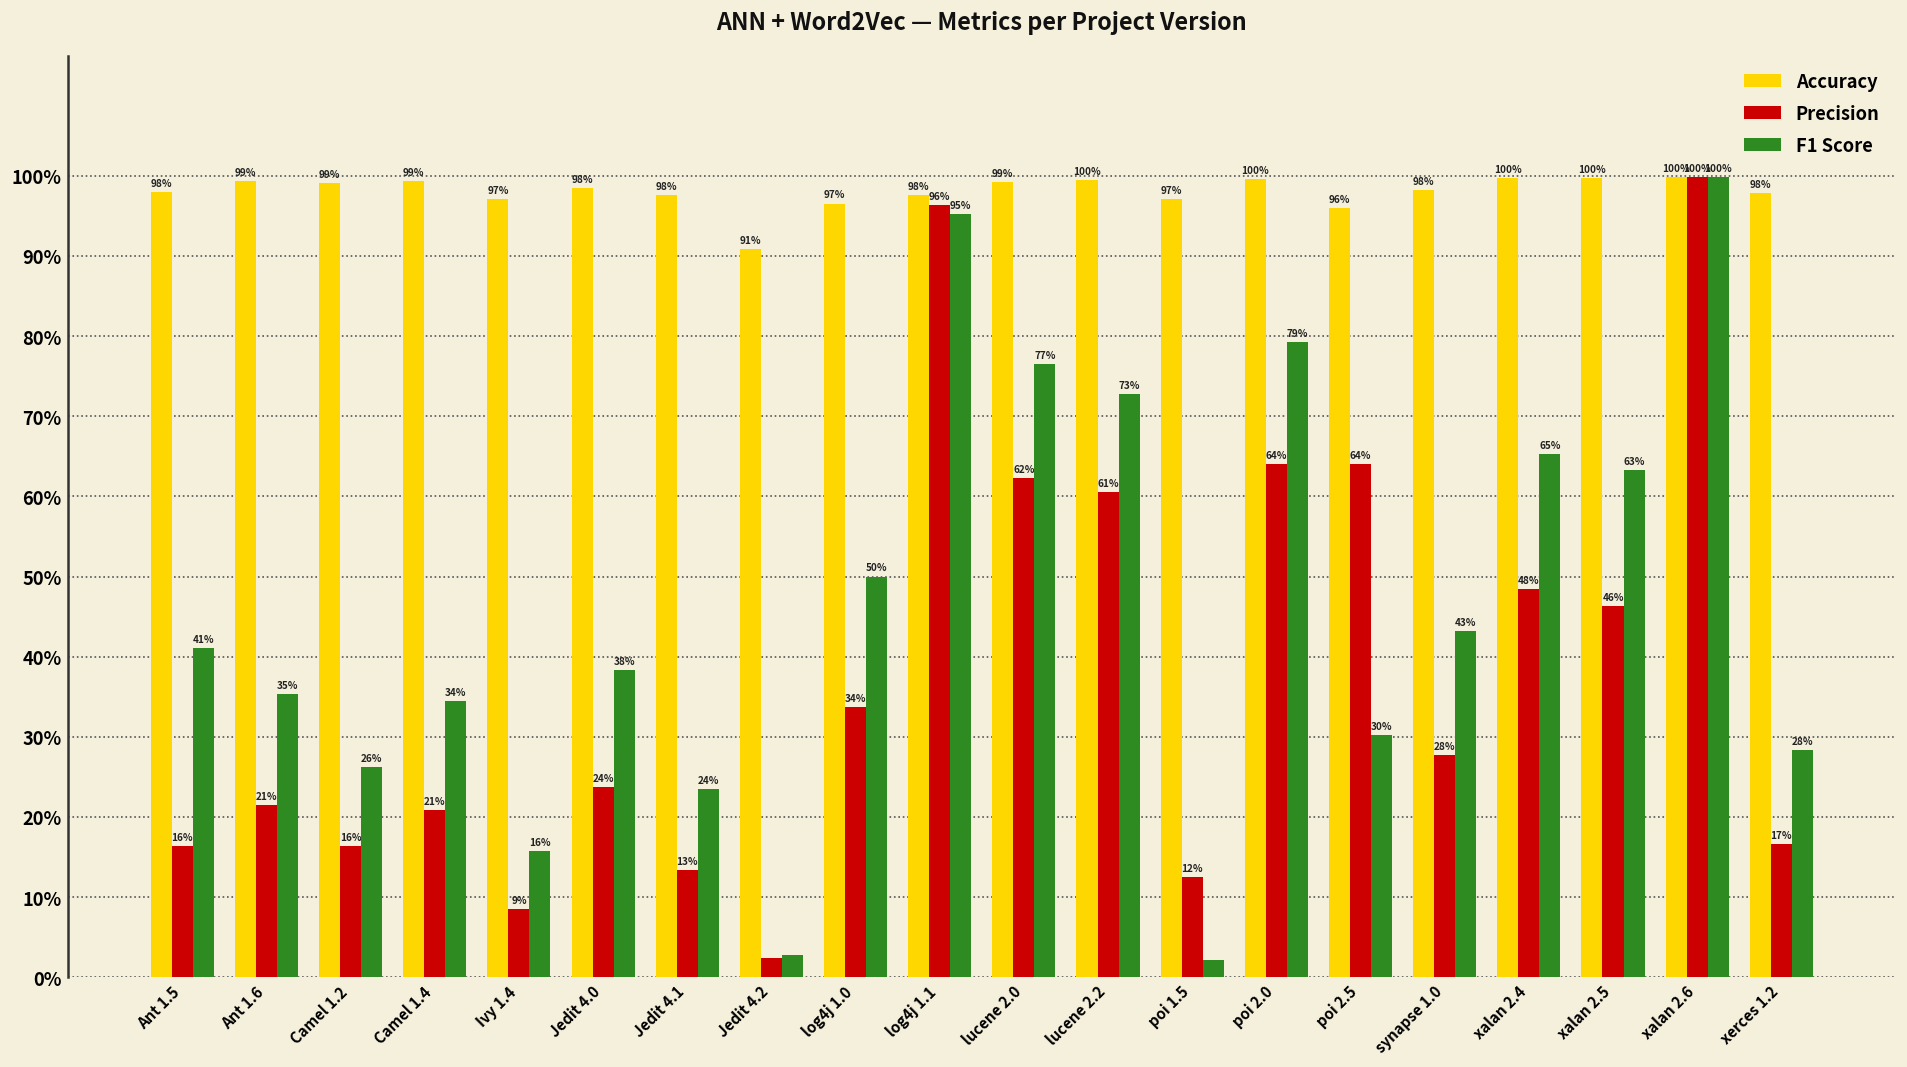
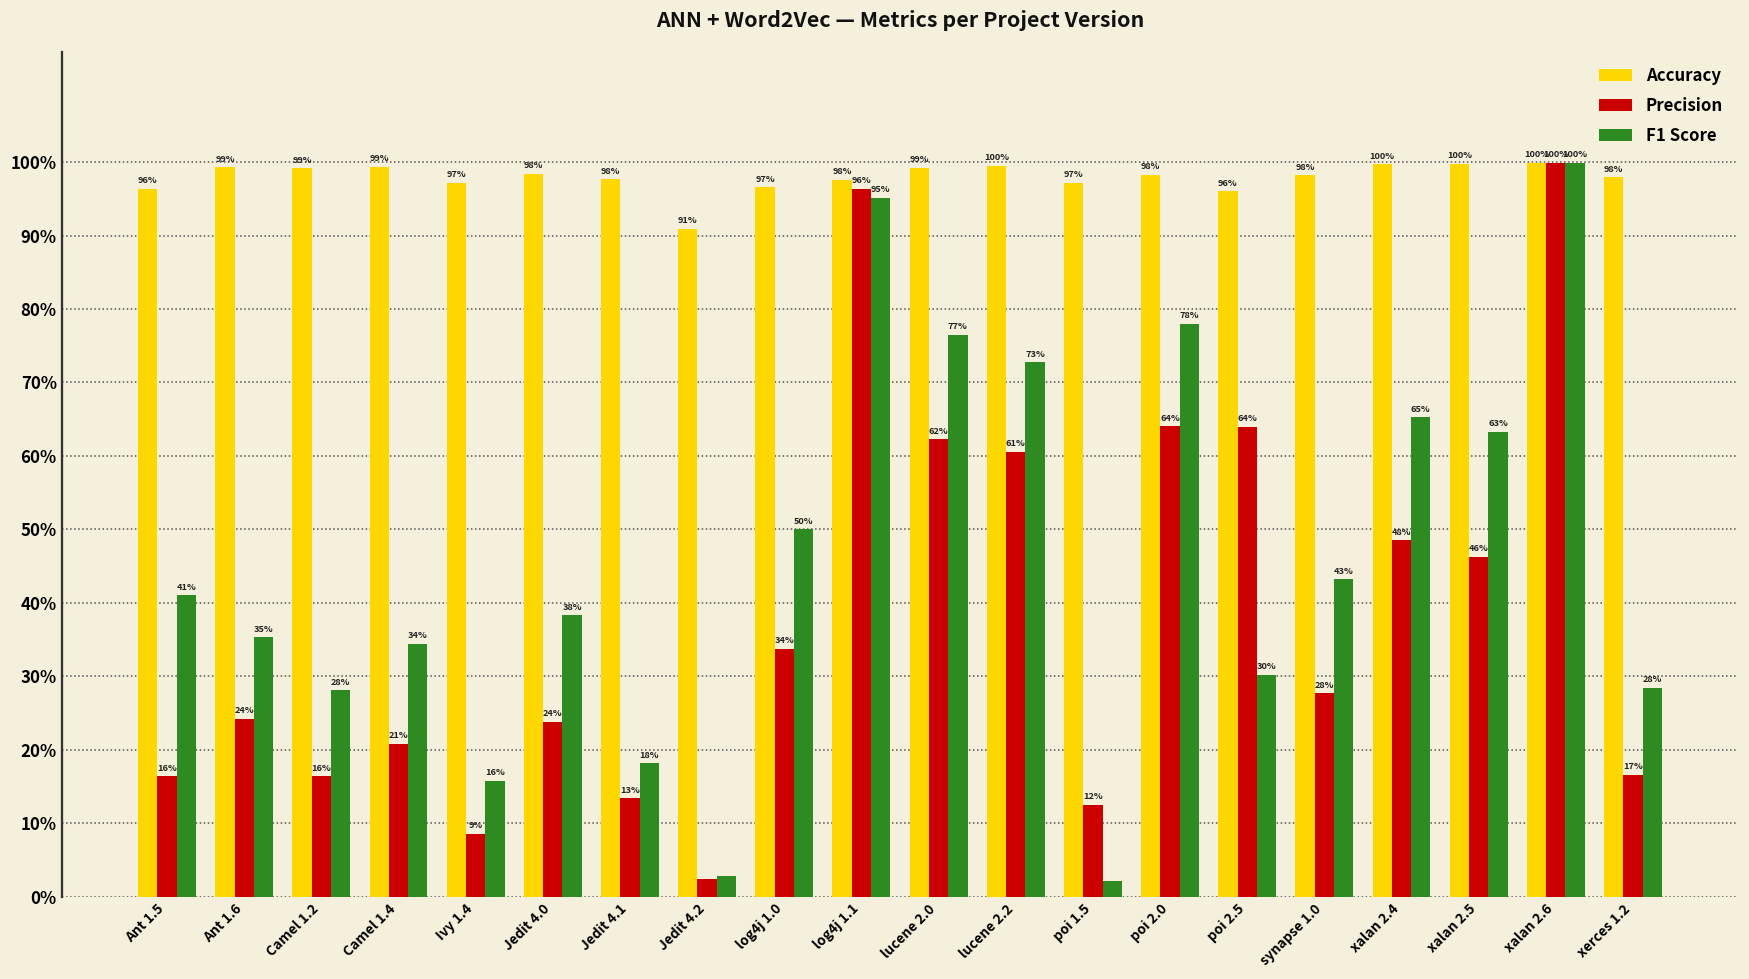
  {
    "Accuracy": {
-     "Ant 1.5": "98%",
+     "Ant 1.5": "96%",
      "Ant 1.6": "99%",
      "Camel 1.2": "99%",
      "Camel 1.4": "99%",
      "Ivy 1.4": "97%",
      "Jedit 4.0": "98%",
      "Jedit 4.1": "98%",
      "Jedit 4.2": "91%",
      "log4j 1.0": "97%",
      "log4j 1.1": "98%",
      "lucene 2.0": "99%",
      "lucene 2.2": "100%",
      "poi 1.5": "97%",
-     "poi 2.0": "100%",
+     "poi 2.0": "98%",
      "poi 2.5": "96%",
      "synapse 1.0": "98%",
      "xalan 2.4": "100%",
      "xalan 2.5": "100%",
      "xerces 1.2": "98%"
    },
    "Precision": {
      "Ant 1.5": "16%",
-     "Ant 1.6": "21%",
+     "Ant 1.6": "24%",
      "Camel 1.2": "16%",
      "Camel 1.4": "21%",
      "Ivy 1.4": "9%",
      "Jedit 4.0": "24%",
      "Jedit 4.1": "13%",
      "log4j 1.0": "34%",
      "log4j 1.1": "96%",
      "lucene 2.0": "62%",
      "lucene 2.2": "61%",
      "poi 1.5": "12%",
      "poi 2.0": "64%",
      "poi 2.5": "64%",
      "synapse 1.0": "28%",
      "xalan 2.4": "48%",
      "xalan 2.5": "46%",
      "xerces 1.2": "17%"
    },
    "F1 Score": {
      "Ant 1.5": "41%",
      "Ant 1.6": "35%",
-     "Camel 1.2": "26%",
+     "Camel 1.2": "28%",
      "Camel 1.4": "34%",
      "Ivy 1.4": "16%",
      "Jedit 4.0": "38%",
-     "Jedit 4.1": "24%",
+     "Jedit 4.1": "18%",
      "log4j 1.0": "50%",
      "log4j 1.1": "95%",
      "lucene 2.0": "77%",
      "lucene 2.2": "73%",
-     "poi 2.0": "79%",
+     "poi 2.0": "78%",
      "poi 2.5": "30%",
      "synapse 1.0": "43%",
      "xalan 2.4": "65%",
      "xalan 2.5": "63%",
      "xerces 1.2": "28%"
    }
  }
